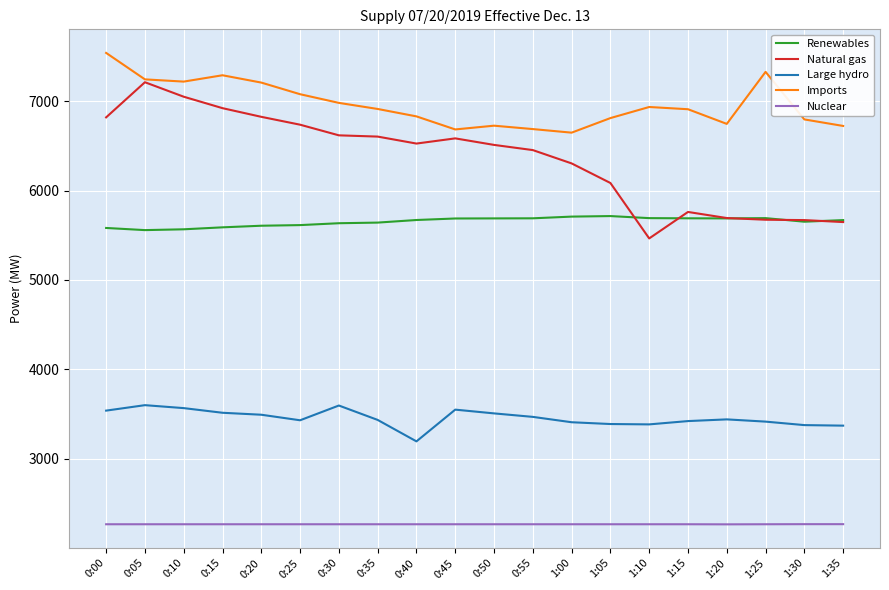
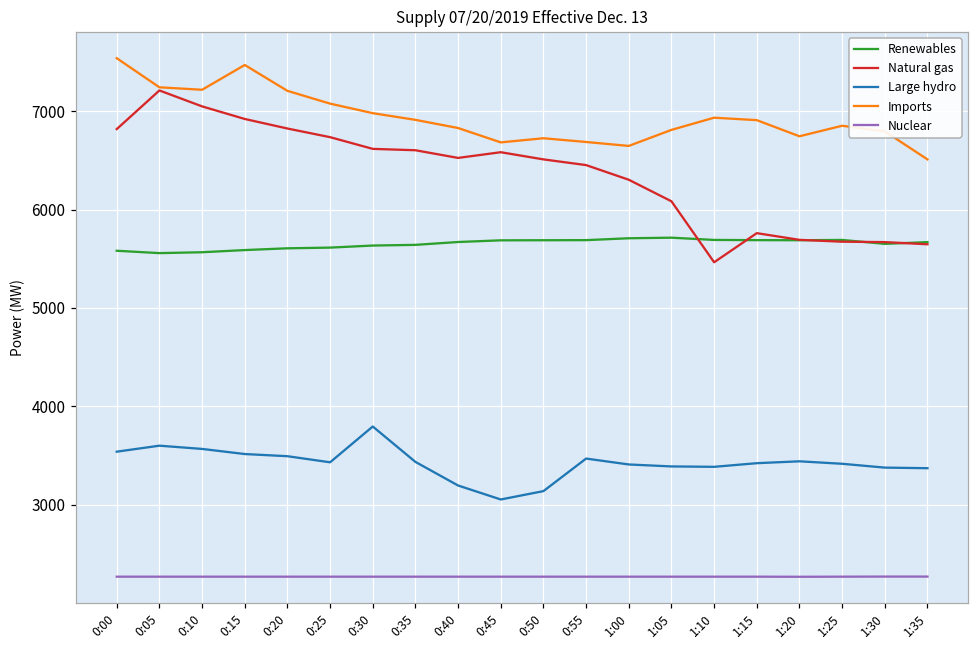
  {
    "Renewables": {
      "0:00": 5600,
      "0:05": 5600,
      "0:10": 5600,
      "0:15": 5600,
      "0:20": 5600,
      "0:25": 5600,
      "0:30": 5600,
      "0:35": 5600,
      "0:40": 5700,
      "0:45": 5700,
      "0:50": 5700,
      "0:55": 5700,
      "1:00": 5700,
      "1:05": 5700,
      "1:10": 5700,
      "1:15": 5700
    },
    "Natural gas": {
      "0:00": 6800,
      "0:05": 7200,
      "0:10": 7100,
      "0:15": 6900,
      "0:20": 6800,
      "0:25": 6700,
      "0:30": 6600,
      "0:35": 6600,
      "0:40": 6500,
      "0:45": 6600,
      "0:50": 6500,
      "0:55": 6500,
      "1:00": 6300,
      "1:05": 6100,
      "1:10": 5500,
      "1:15": 5800
    },
    "Large hydro": {
      "0:00": 3500,
      "0:05": 3600,
      "0:10": 3600,
      "0:15": 3500,
      "0:20": 3500,
      "0:25": 3400,
-     "0:30": 3600,
+     "0:30": 3800,
      "0:35": 3400,
      "0:40": 3200,
-     "0:45": 3600,
-     "0:50": 3500,
+     "0:45": 3100,
+     "0:50": 3100,
      "0:55": 3500,
      "1:00": 3400,
      "1:05": 3400,
      "1:10": 3400,
      "1:15": 3400,
      "1:20": 3400,
      "1:25": 3400,
      "1:30": 3400,
      "1:35": 3400
    },
    "Imports": {
      "0:00": 7500,
      "0:05": 7200,
      "0:10": 7200,
-     "0:15": 7300,
+     "0:15": 7500,
      "0:20": 7200,
      "0:25": 7100,
      "0:30": 7000,
      "0:35": 6900,
      "0:40": 6800,
      "0:45": 6700,
      "0:50": 6700,
      "0:55": 6700,
      "1:00": 6600,
      "1:05": 6800,
      "1:10": 6900,
      "1:15": 6900,
      "1:20": 6700,
-     "1:25": 7300,
+     "1:25": 6900,
      "1:30": 6800,
-     "1:35": 6700
+     "1:35": 6500
    },
    "Nuclear": {
      "0:00": 2300,
      "0:05": 2300,
      "0:10": 2300,
      "0:15": 2300,
      "0:20": 2300,
      "0:25": 2300,
      "0:30": 2300,
      "0:35": 2300,
      "0:40": 2300,
      "0:45": 2300,
      "0:50": 2300,
      "0:55": 2300,
      "1:00": 2300,
      "1:05": 2300,
      "1:10": 2300,
      "1:15": 2300,
      "1:20": 2300,
      "1:25": 2300,
      "1:30": 2300,
      "1:35": 2300
    }
  }
